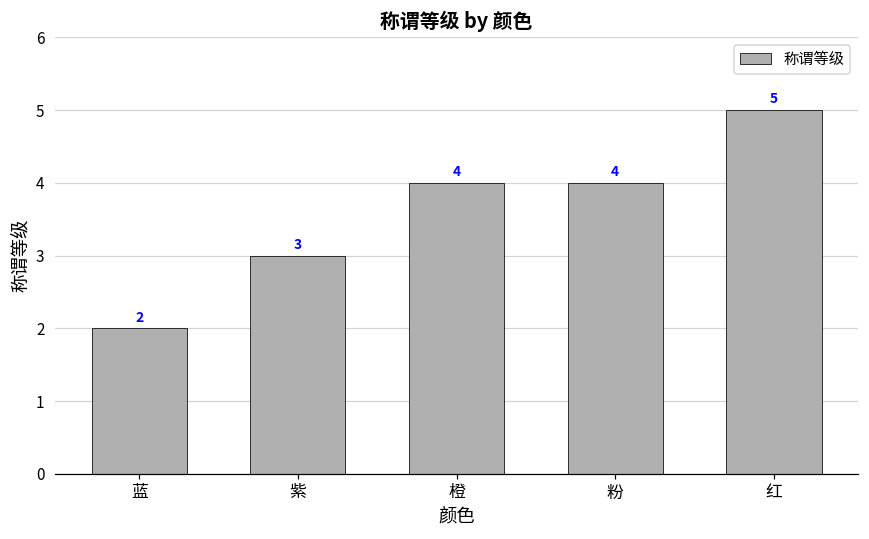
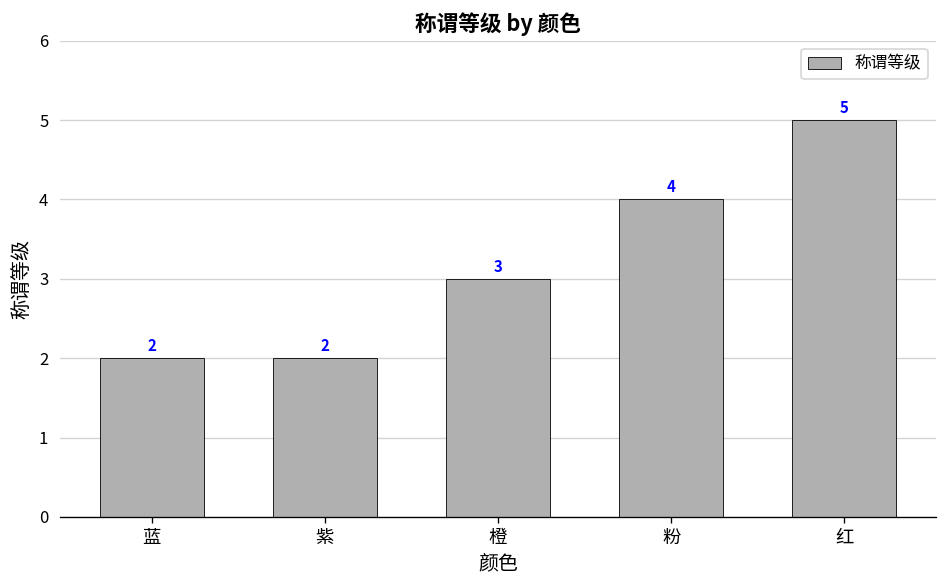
  {
    "蓝": 2,
-   "紫": 3,
-   "橙": 4,
+   "紫": 2,
+   "橙": 3,
    "粉": 4,
    "红": 5
  }
